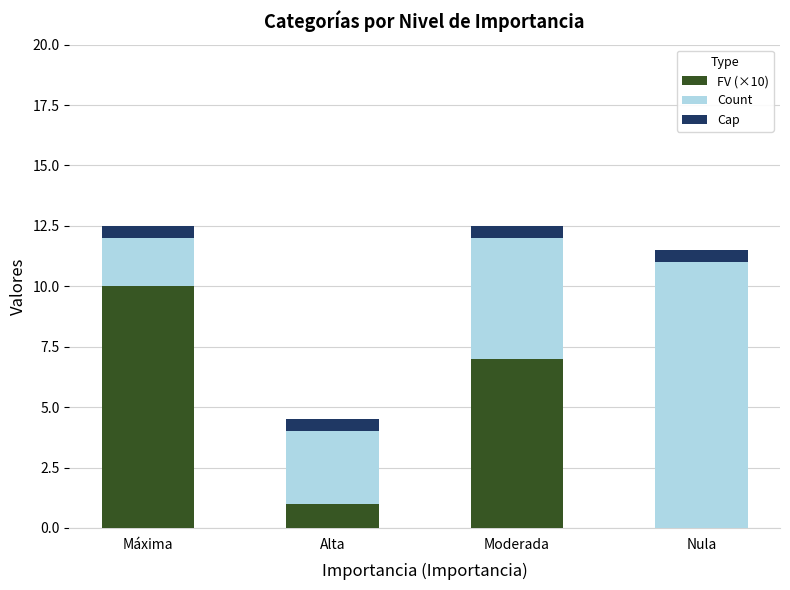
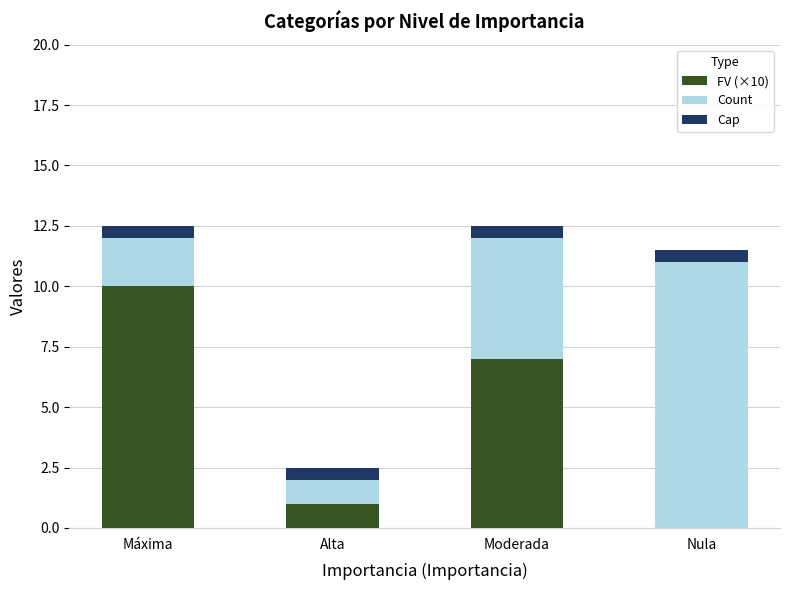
  {
    "FV (×10)": {
      "Máxima": 10,
      "Alta": 1,
      "Moderada": 7,
      "Nula": 0
    },
    "Count": {
      "Máxima": 2,
-     "Alta": 3,
+     "Alta": 1,
      "Moderada": 5,
      "Nula": 11
    },
    "Cap": {
      "Máxima": 0.5,
      "Alta": 0.5,
      "Moderada": 0.5,
      "Nula": 0.5
    }
  }
